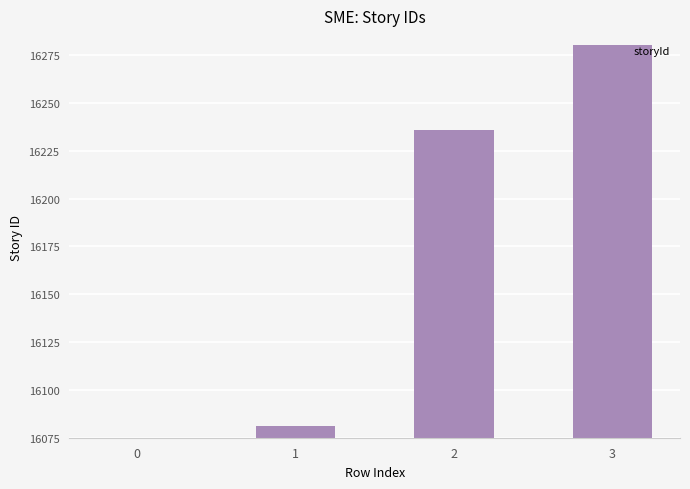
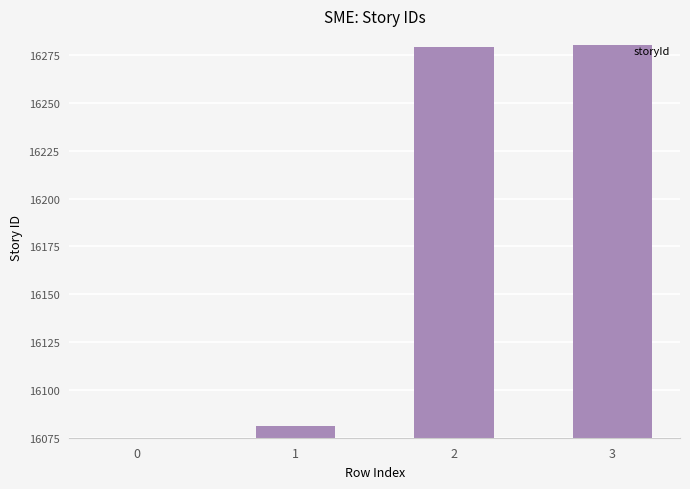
  {
    "1": 16081,
-   "2": 16236,
+   "2": 16279,
    "3": 16280
  }
